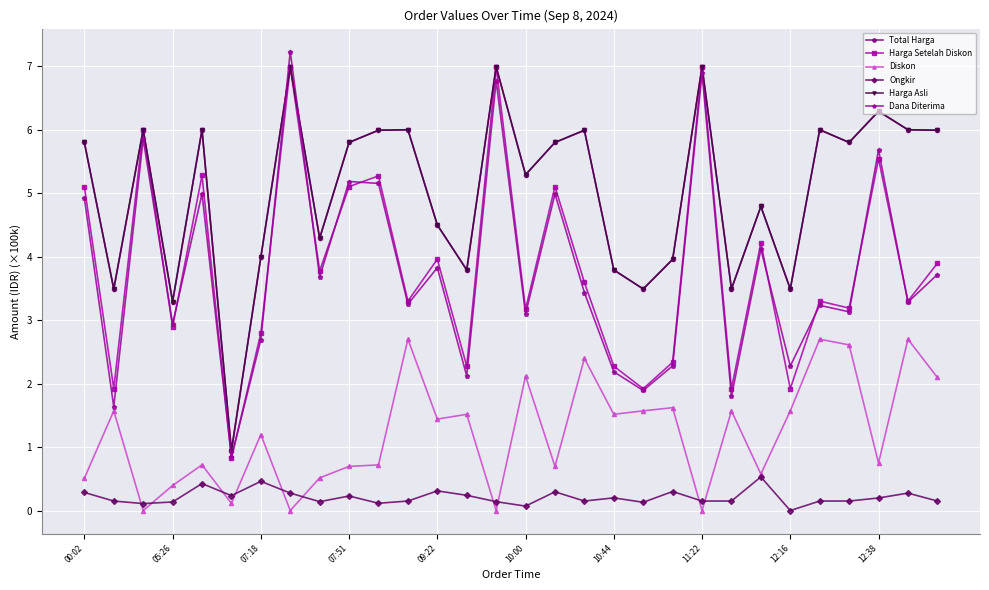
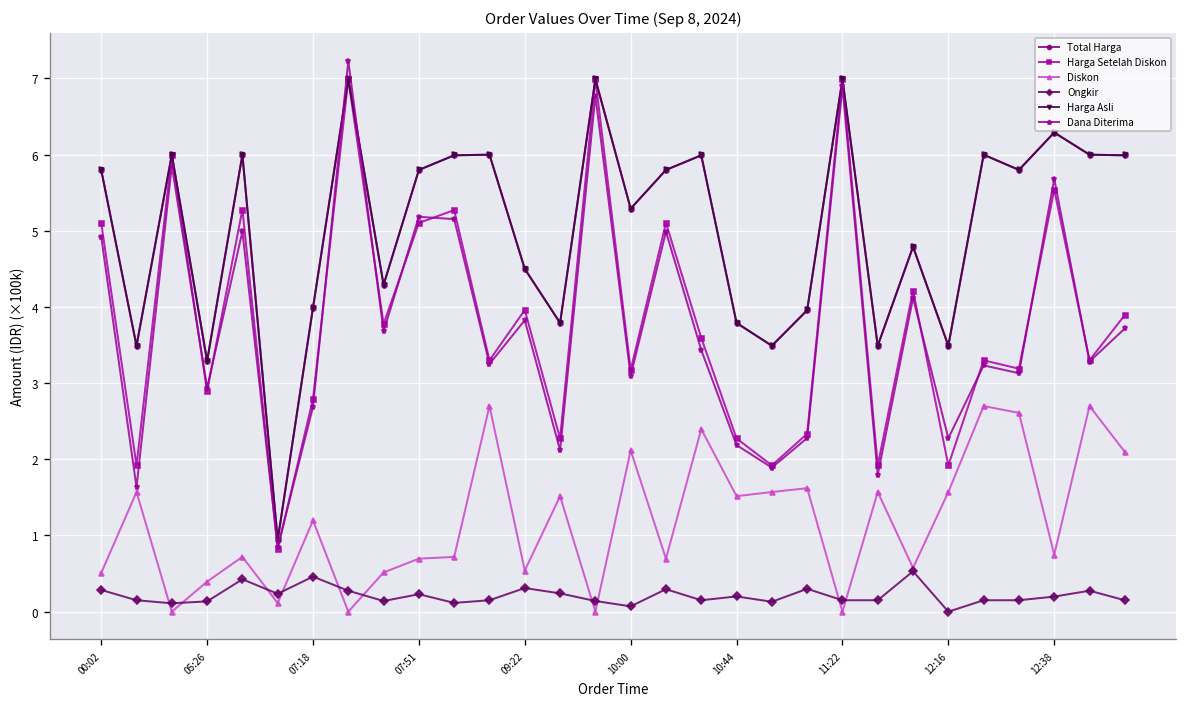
  {
    "Diskon": {
      "00:02": 0.5,
      "05:26": 0.4,
      "07:18": 1.2,
      "07:51": 0.7,
-     "09:22": 1.4,
+     "09:22": 0.5,
      "10:00": 2.1,
      "10:44": 1.5,
      "11:22": 0.0,
      "12:16": 1.6,
      "12:38": 0.7
    }
  }
